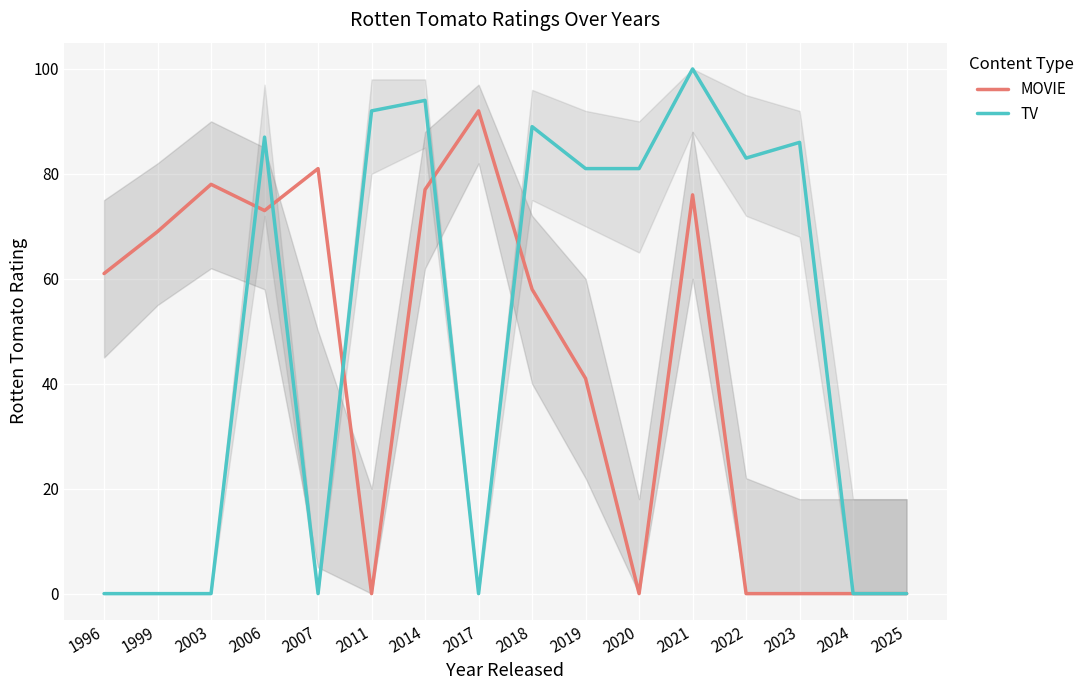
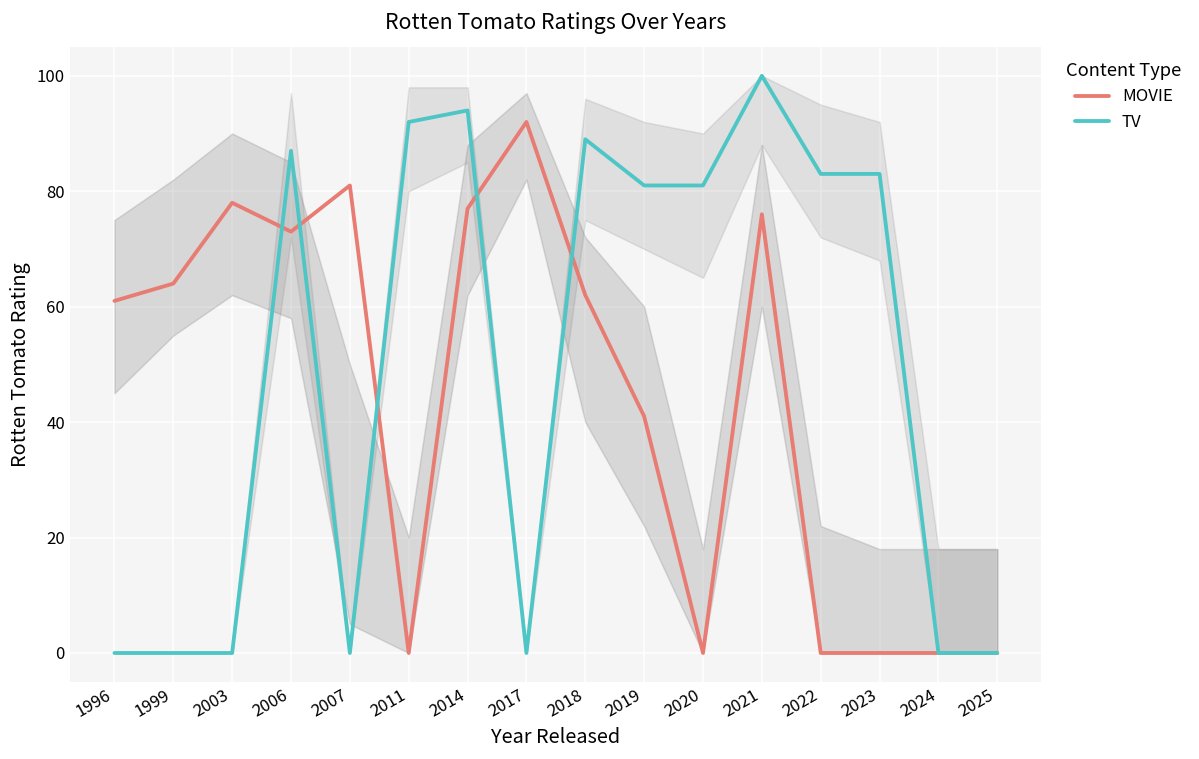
  {
    "MOVIE": {
      "1996": 61,
-     "1999": 69,
+     "1999": 64,
      "2003": 78,
      "2006": 73,
      "2007": 81,
      "2011": 0,
      "2014": 77,
      "2017": 92,
-     "2018": 58,
+     "2018": 62,
      "2019": 41,
      "2020": 0,
      "2021": 76,
      "2022": 0,
      "2023": 0
    },
    "TV": {
      "2006": 87,
      "2011": 92,
      "2014": 94,
      "2018": 89,
      "2019": 81,
      "2020": 81,
      "2022": 83,
-     "2023": 86
+     "2023": 83
    }
  }
